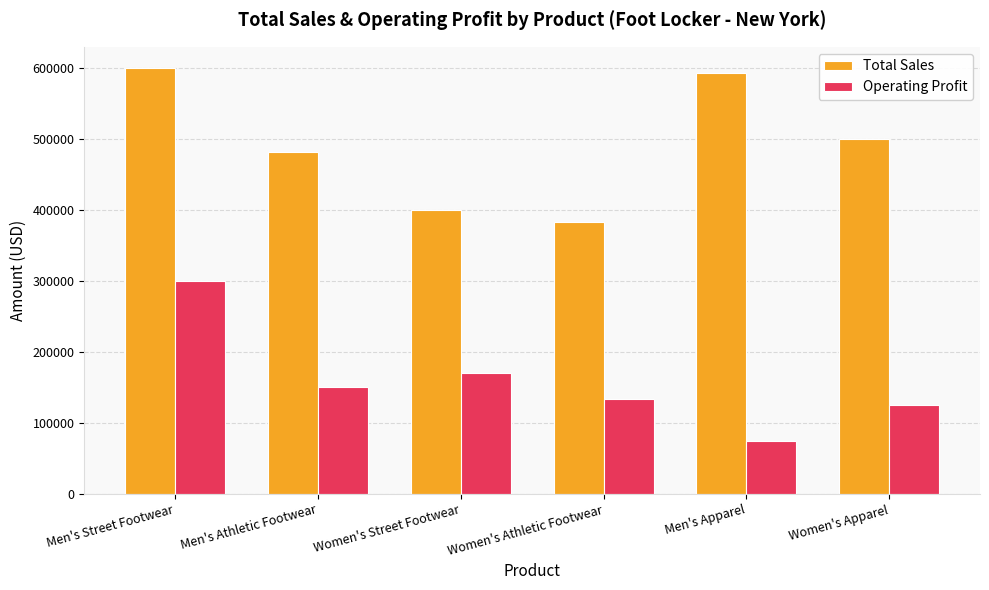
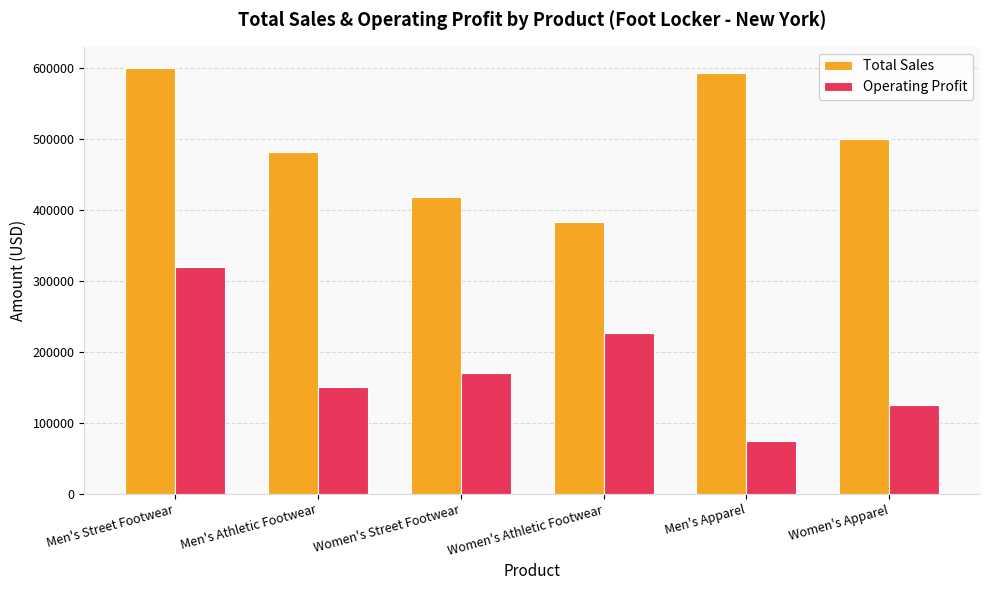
  {
    "Total Sales": {
      "Men's Street Footwear": 600000,
      "Men's Athletic Footwear": 480000,
-     "Women's Street Footwear": 400000,
+     "Women's Street Footwear": 420000,
      "Women's Athletic Footwear": 380000,
      "Men's Apparel": 590000,
      "Women's Apparel": 500000
    },
    "Operating Profit": {
-     "Men's Street Footwear": 300000,
+     "Men's Street Footwear": 320000,
      "Men's Athletic Footwear": 150000,
      "Women's Street Footwear": 170000,
-     "Women's Athletic Footwear": 130000,
+     "Women's Athletic Footwear": 230000,
      "Men's Apparel": 70000,
      "Women's Apparel": 130000
    }
  }
